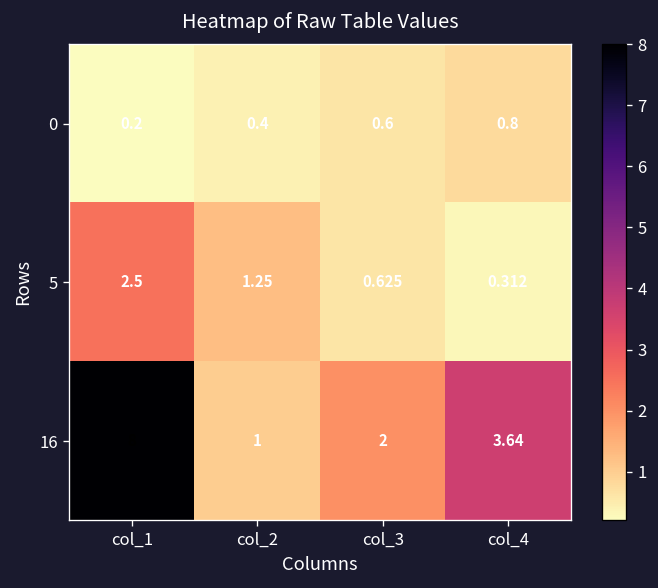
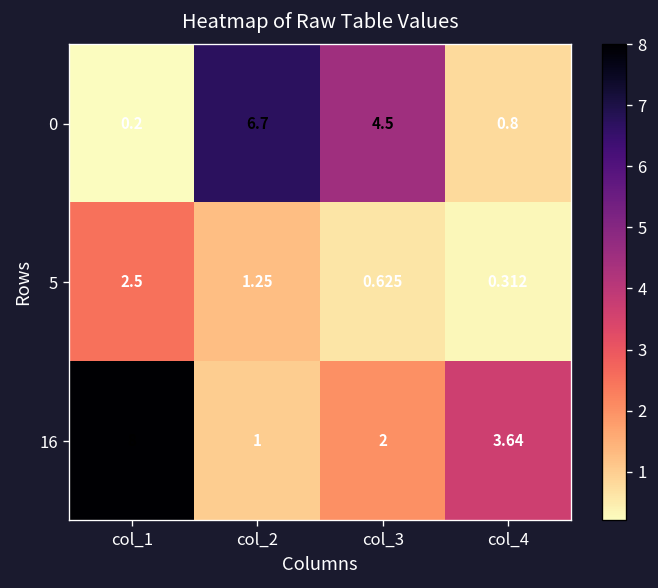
  {
    "0": {
      "col_1": 0.2,
-     "col_2": 0.4,
-     "col_3": 0.6,
+     "col_2": 6.7,
+     "col_3": 4.5,
      "col_4": 0.8
    },
    "5": {
      "col_1": 2.5,
      "col_2": 1.25,
      "col_3": 0.625,
      "col_4": 0.312
    },
    "16": {
      "col_2": 1,
      "col_3": 2,
      "col_4": 3.64
    }
  }
